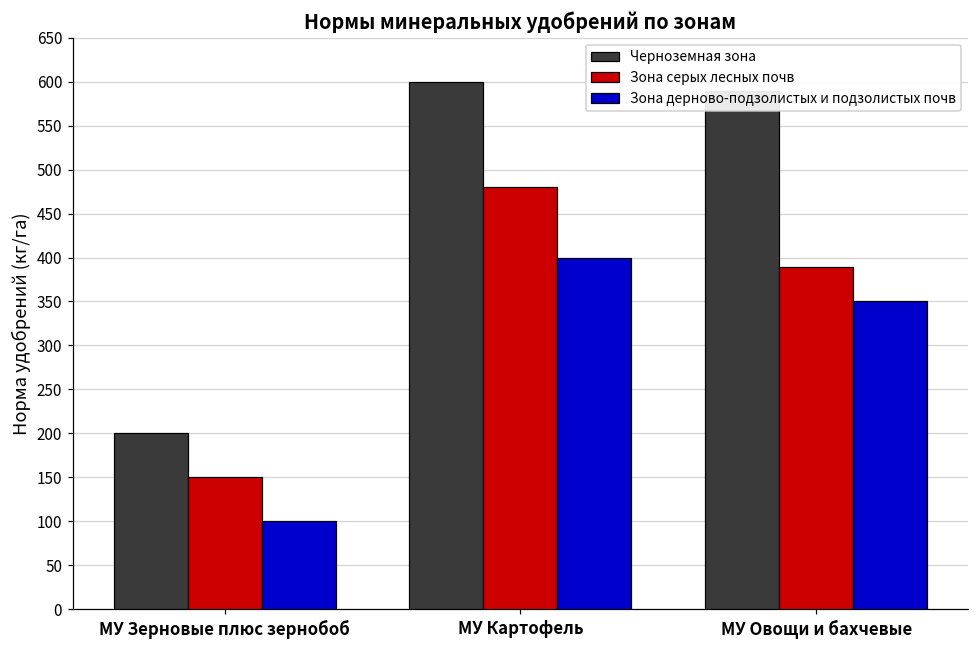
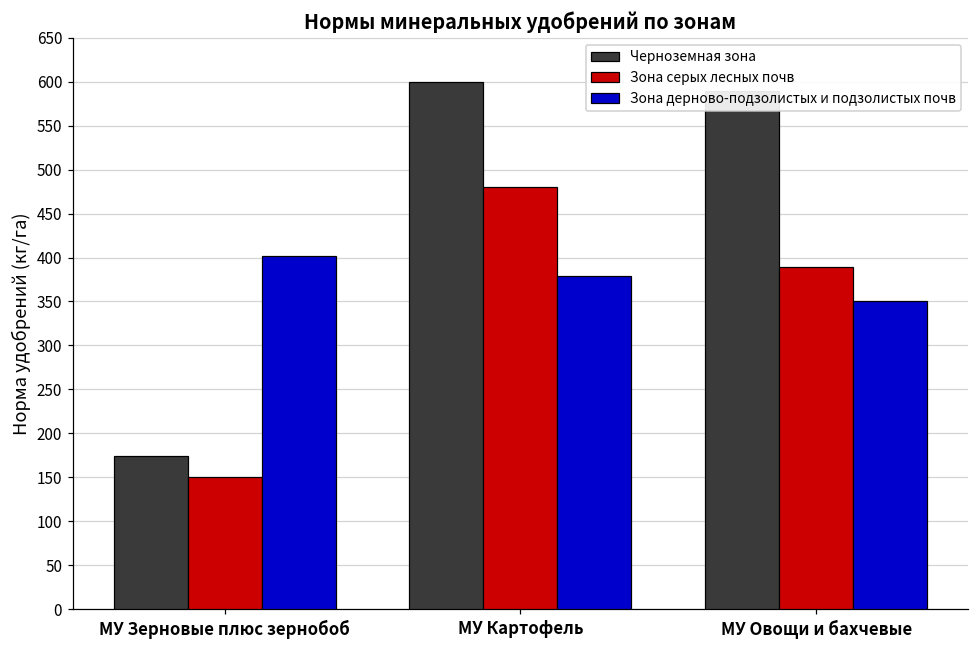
  {
    "Черноземная зона": {
-     "МУ Зерновые плюс зернобоб": 200,
+     "МУ Зерновые плюс зернобоб": 170,
      "МУ Картофель": 600
    },
    "Зона серых лесных почв": {
      "МУ Зерновые плюс зернобоб": 150,
      "МУ Картофель": 480,
      "МУ Овощи и бахчевые": 390
    },
    "Зона дерново-подзолистых и подзолистых почв": {
-     "МУ Зерновые плюс зернобоб": 100,
-     "МУ Картофель": 400,
+     "МУ Зерновые плюс зернобоб": 400,
+     "МУ Картофель": 380,
      "МУ Овощи и бахчевые": 350
    }
  }
